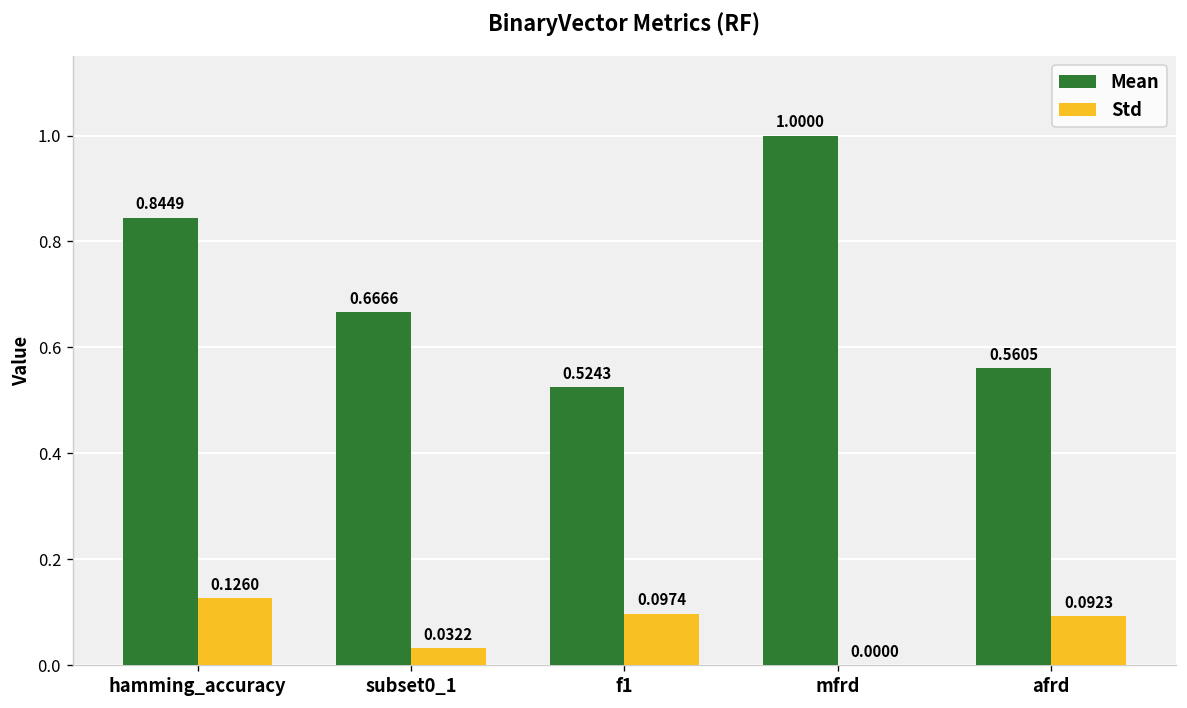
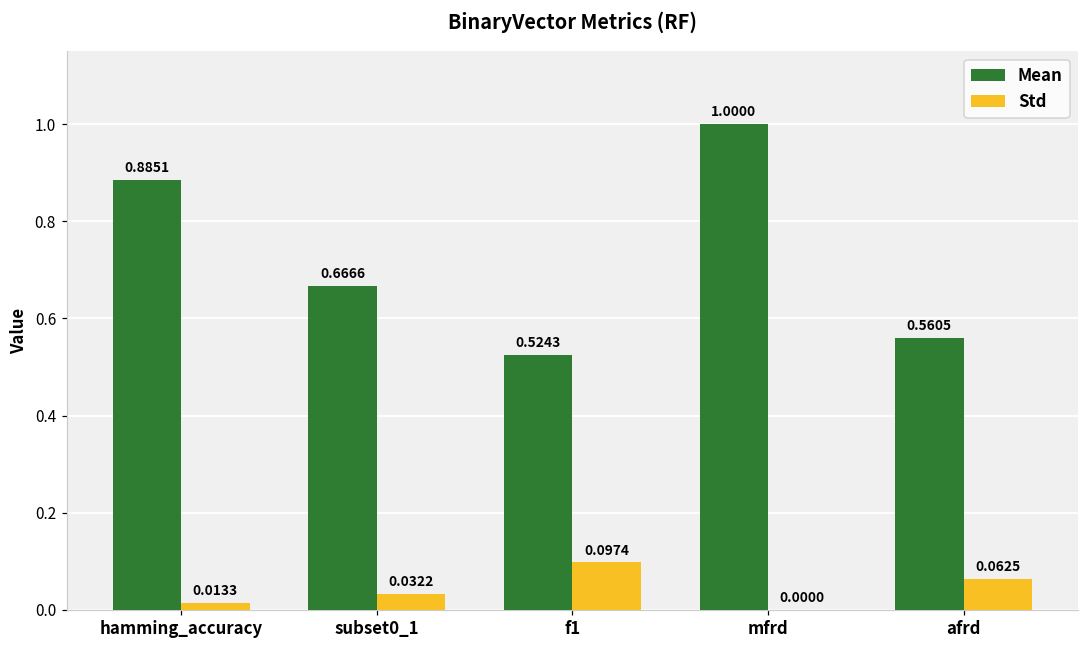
  {
    "Mean": {
-     "hamming_accuracy": 0.8449,
+     "hamming_accuracy": 0.8851,
      "subset0_1": 0.6666,
      "f1": 0.5243,
      "mfrd": 1.0000,
      "afrd": 0.5605
    },
    "Std": {
-     "hamming_accuracy": 0.1260,
+     "hamming_accuracy": 0.0133,
      "subset0_1": 0.0322,
      "f1": 0.0974,
      "mfrd": 0.0000,
-     "afrd": 0.0923
+     "afrd": 0.0625
    }
  }
